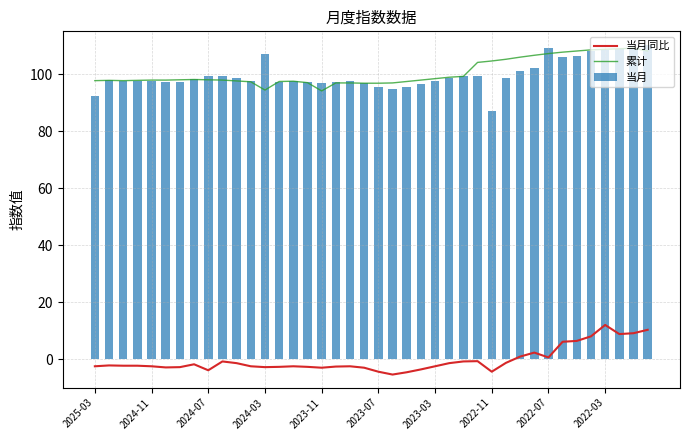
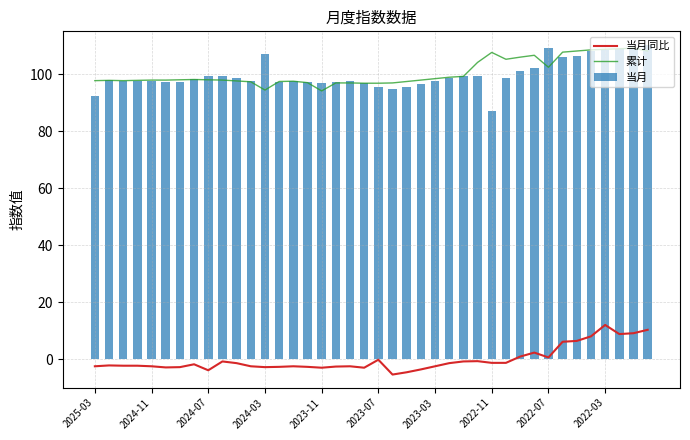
  {
    "当月同比": {
      "2025-03": -3,
      "2024-11": -3,
      "2024-07": -4,
      "2024-03": -3,
      "2023-11": -3,
-     "2023-07": -4,
+     "2023-07": 0,
      "2023-03": -3,
-     "2022-11": -4,
+     "2022-11": -1,
      "2022-07": 1,
      "2022-03": 12
    },
    "当月": {
      "2025-03": 92,
      "2024-11": 98,
      "2024-07": 99,
      "2024-03": 107,
      "2023-11": 97,
      "2023-07": 96,
      "2023-03": 98,
      "2022-11": 87,
      "2022-07": 109
    },
    "累计": {
      "2025-03": 98,
      "2024-11": 98,
      "2024-07": 98,
      "2024-03": 94,
      "2023-11": 94,
      "2023-07": 97,
      "2023-03": 98,
-     "2022-11": 105,
-     "2022-07": 107
+     "2022-11": 108,
+     "2022-07": 102
    }
  }
